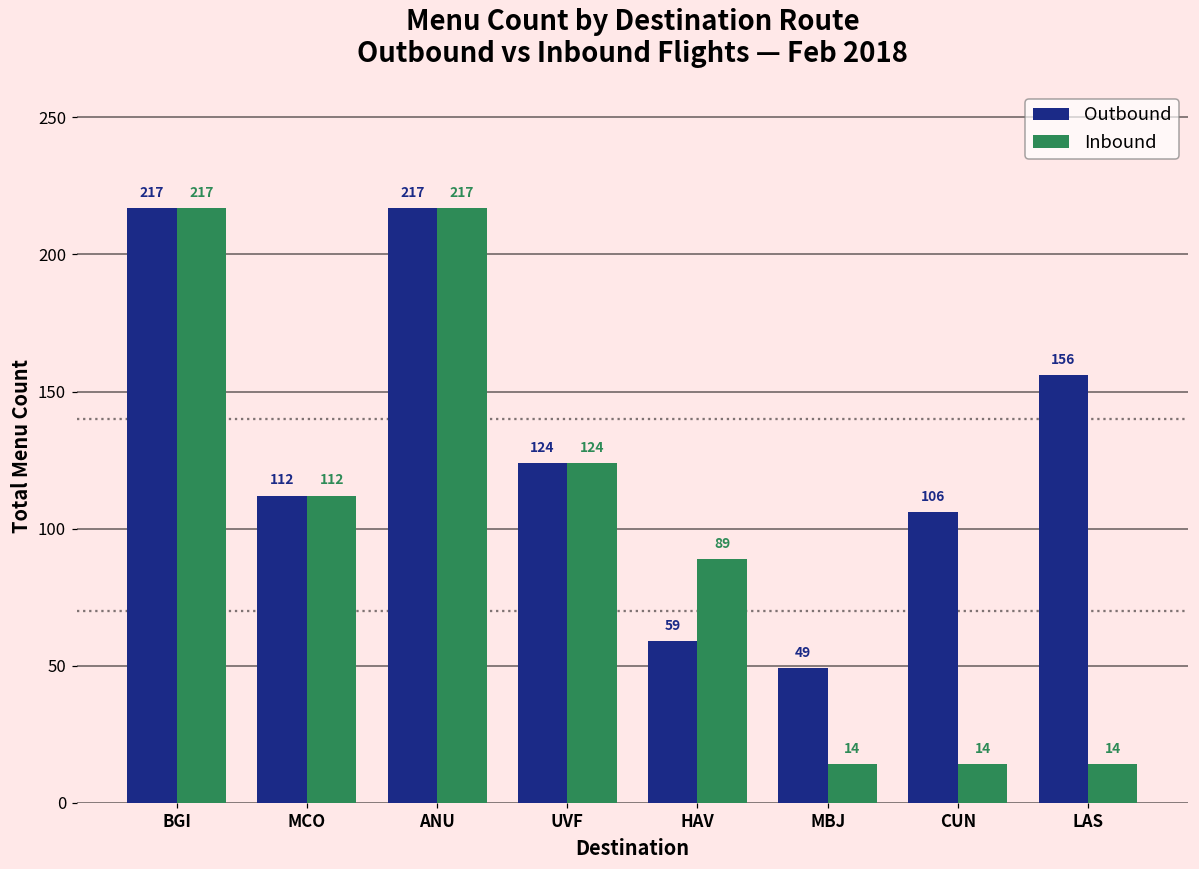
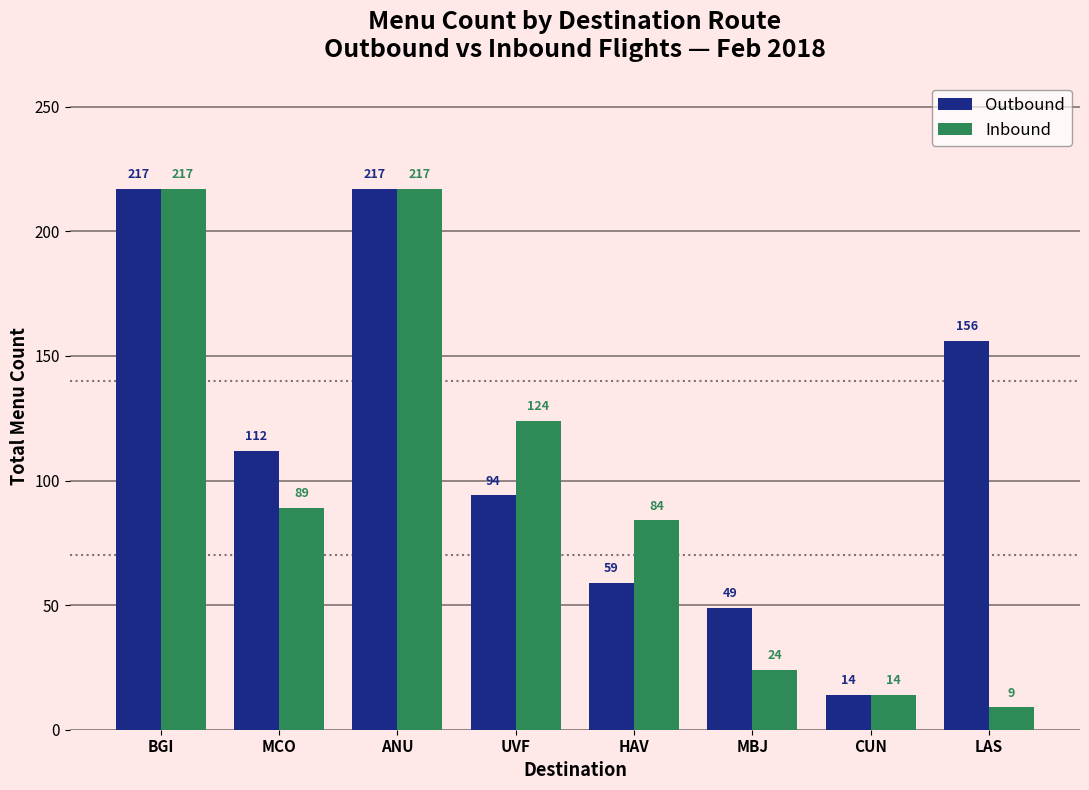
  {
    "Outbound": {
      "BGI": 217,
      "MCO": 112,
      "ANU": 217,
-     "UVF": 124,
+     "UVF": 94,
      "HAV": 59,
      "MBJ": 49,
-     "CUN": 106,
+     "CUN": 14,
      "LAS": 156
    },
    "Inbound": {
      "BGI": 217,
-     "MCO": 112,
+     "MCO": 89,
      "ANU": 217,
      "UVF": 124,
-     "HAV": 89,
-     "MBJ": 14,
+     "HAV": 84,
+     "MBJ": 24,
      "CUN": 14,
-     "LAS": 14
+     "LAS": 9
    }
  }
